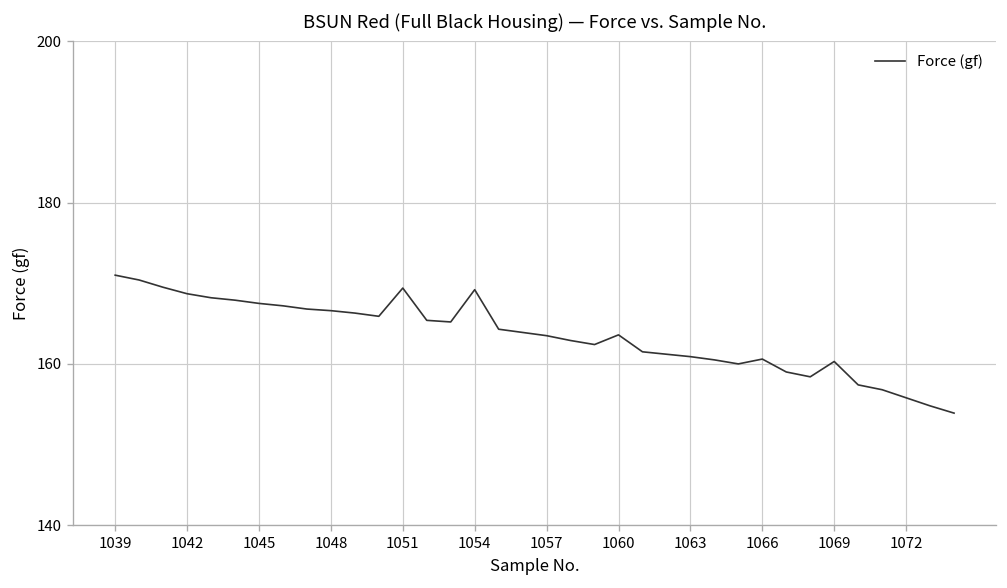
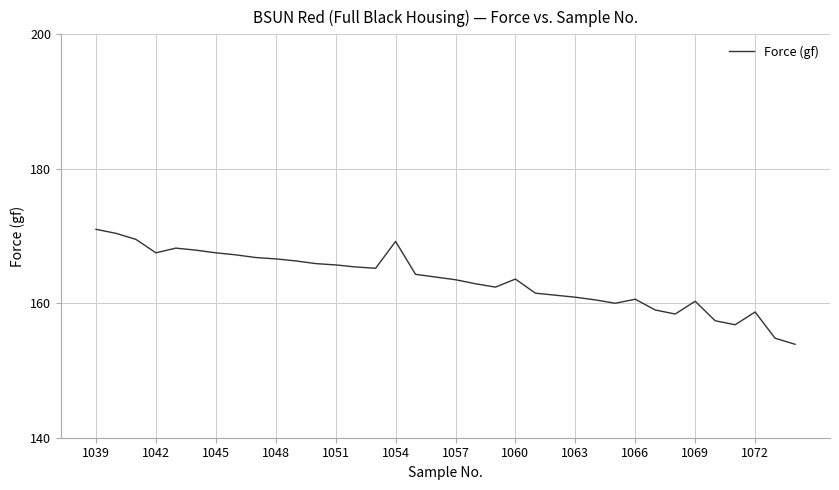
  {
    "1039": 171,
-   "1042": 169,
+   "1042": 168,
    "1045": 168,
    "1048": 167,
-   "1051": 169,
+   "1051": 166,
    "1054": 169,
    "1057": 164,
    "1060": 164,
    "1063": 161,
    "1066": 161,
    "1069": 160,
-   "1072": 156
+   "1072": 159
  }
